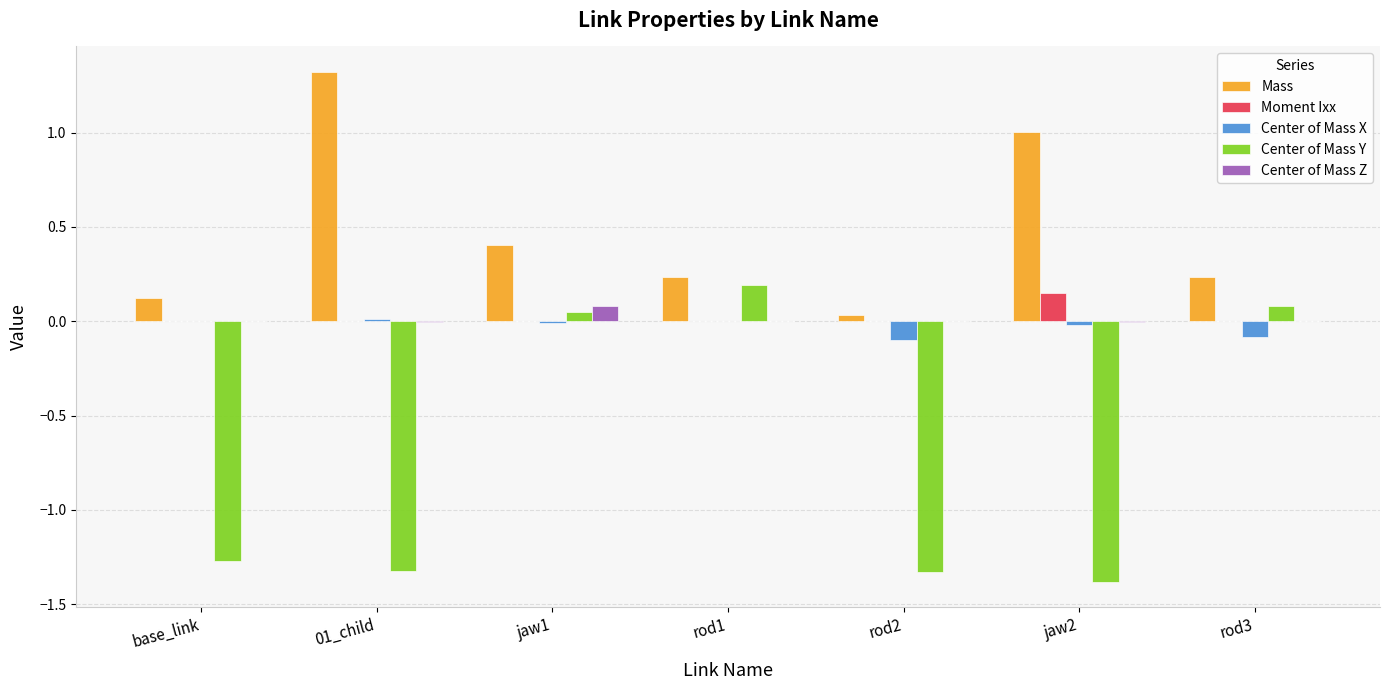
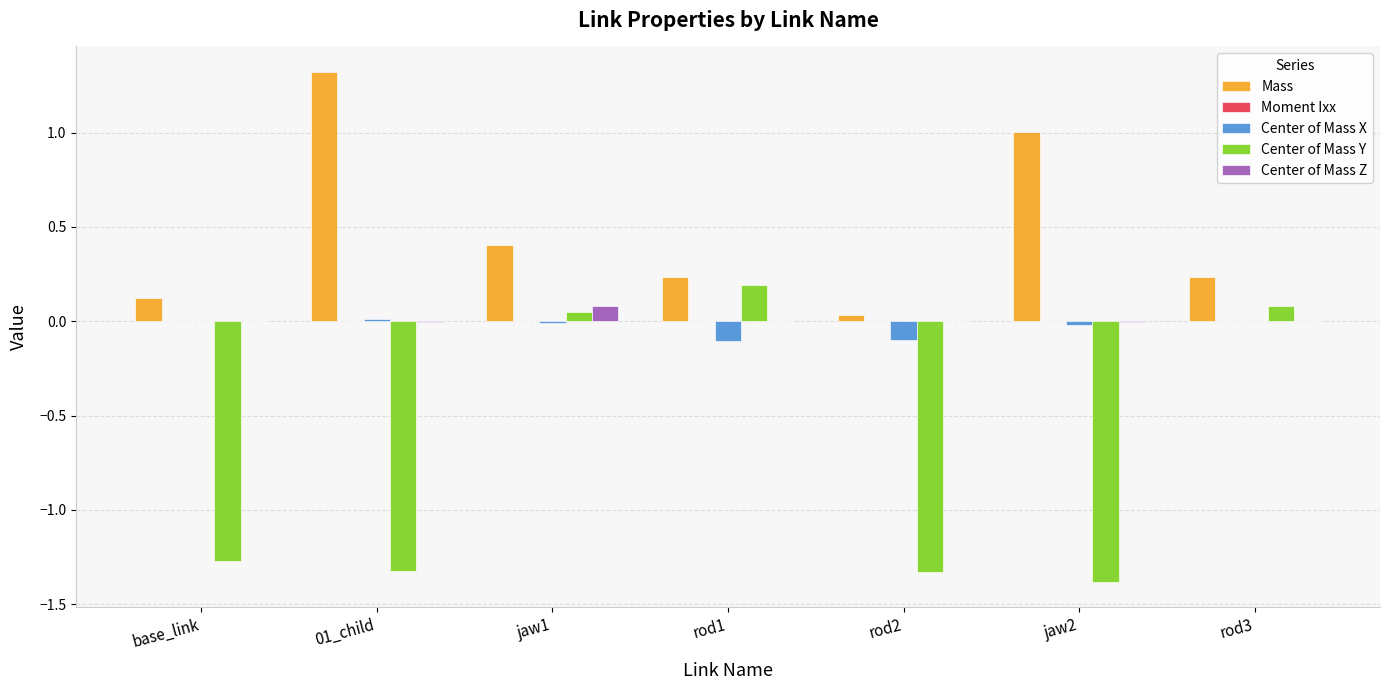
  {
    "Mass": {
      "base_link": 0.12,
      "01_child": 1.32,
      "jaw1": 0.40,
      "rod1": 0.23,
      "rod2": 0.03,
      "jaw2": 1.00,
      "rod3": 0.23
    },
    "Moment Ixx": {
-     "jaw2": 0.15
+     "jaw2": 0.00
    },
    "Center of Mass X": {
-     "rod1": 0.00,
+     "rod1": -0.11,
      "rod2": -0.10,
      "jaw2": -0.02,
-     "rod3": -0.08
+     "rod3": 0.00
    },
    "Center of Mass Y": {
      "base_link": -1.27,
      "01_child": -1.32,
      "jaw1": 0.05,
      "rod1": 0.19,
      "rod2": -1.33,
      "jaw2": -1.38,
      "rod3": 0.08
    },
    "Center of Mass Z": {
      "jaw1": 0.08
    }
  }
